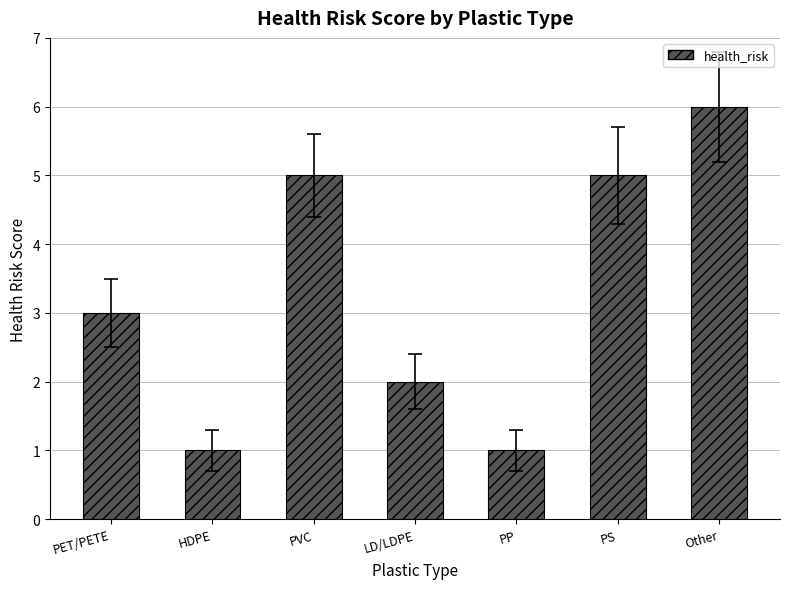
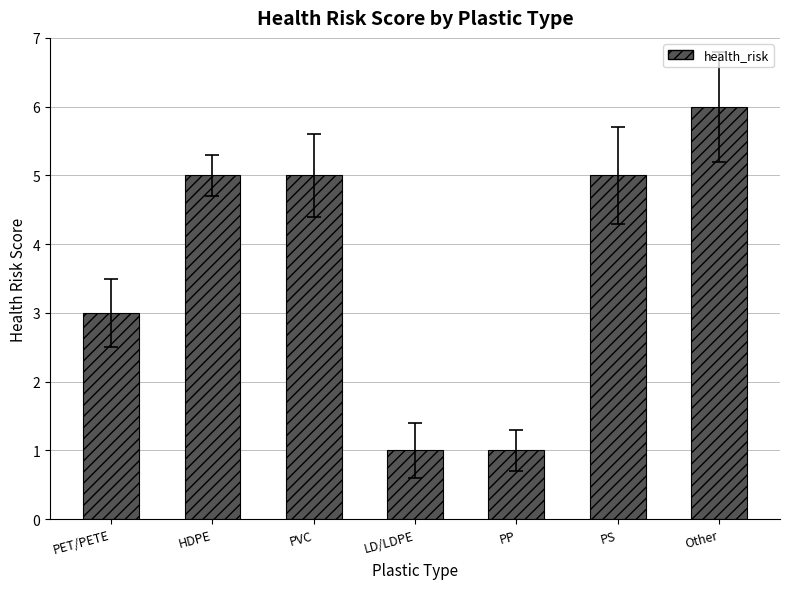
  {
    "health_risk": {
      "PET/PETE": 3,
-     "HDPE": 1,
+     "HDPE": 5,
      "PVC": 5,
-     "LD/LDPE": 2,
+     "LD/LDPE": 1,
      "PP": 1,
      "PS": 5,
      "Other": 6
    }
  }
